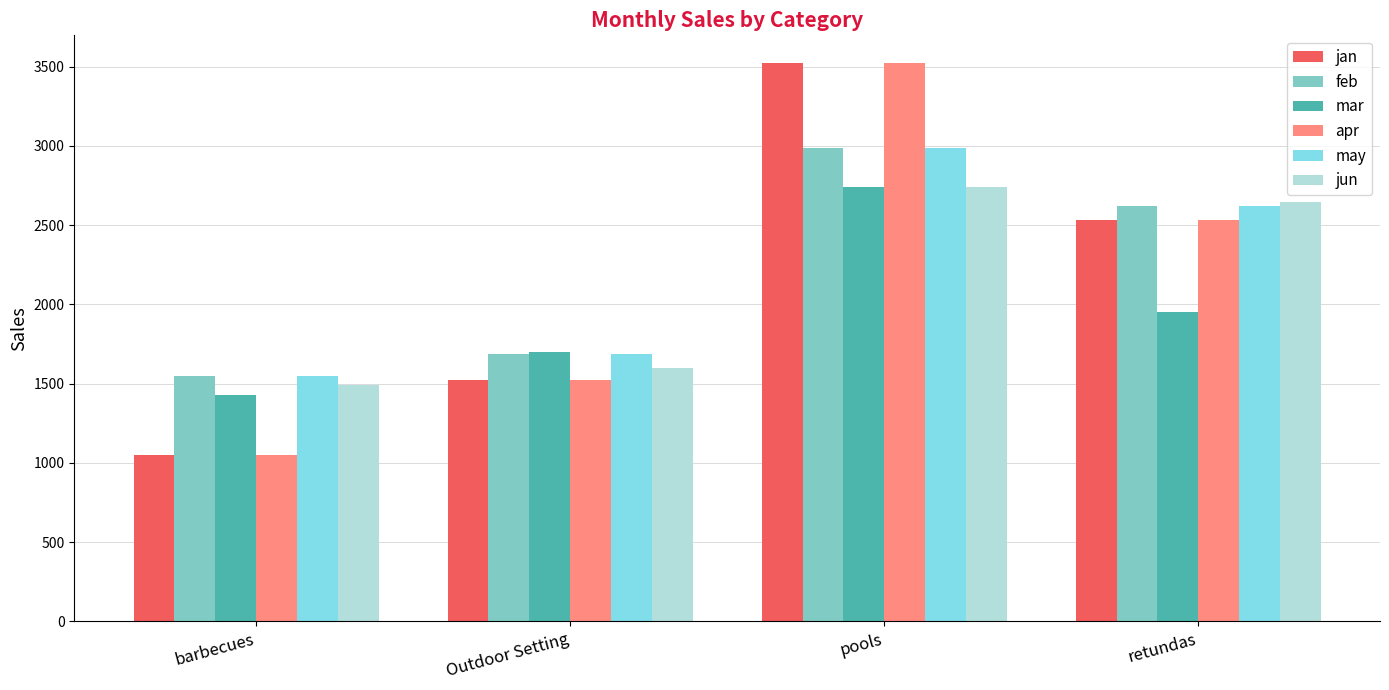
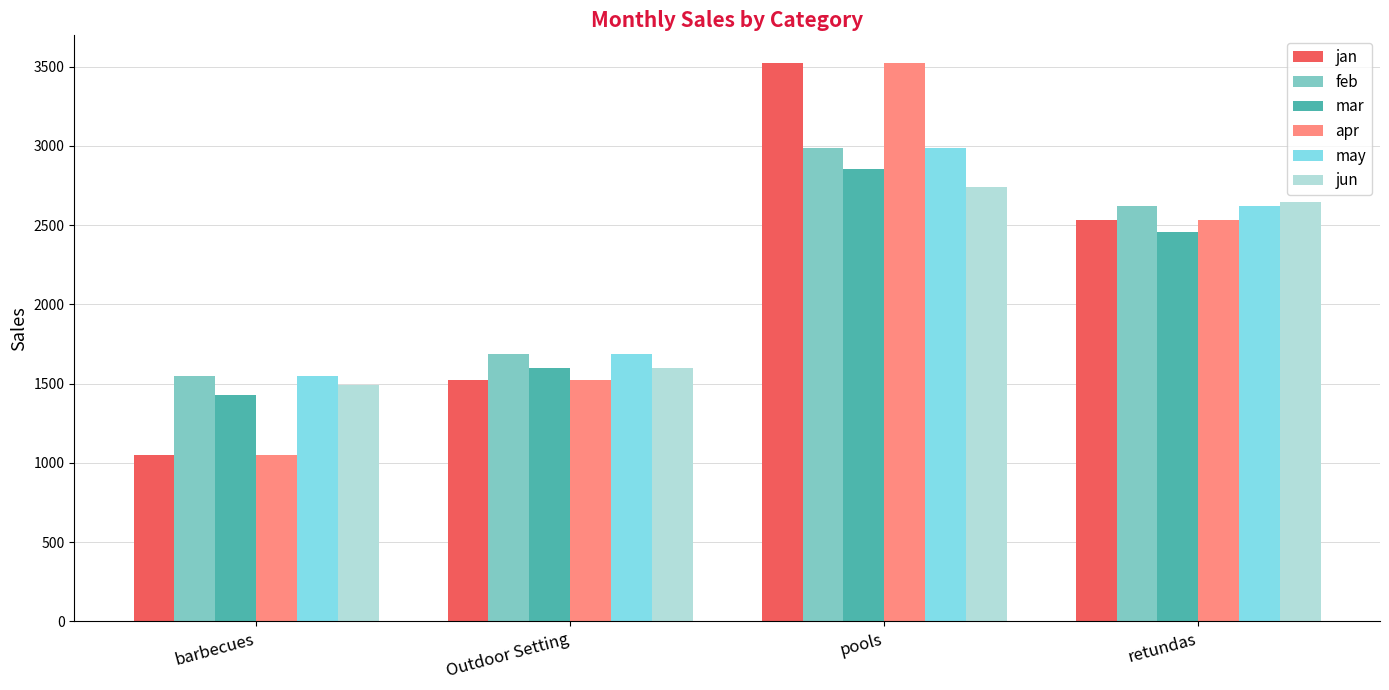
  {
    "mar": {
      "barbecues": 1420,
-     "Outdoor Setting": 1700,
-     "pools": 2740,
-     "retundas": 1950
+     "Outdoor Setting": 1600,
+     "pools": 2850,
+     "retundas": 2450
    }
  }
